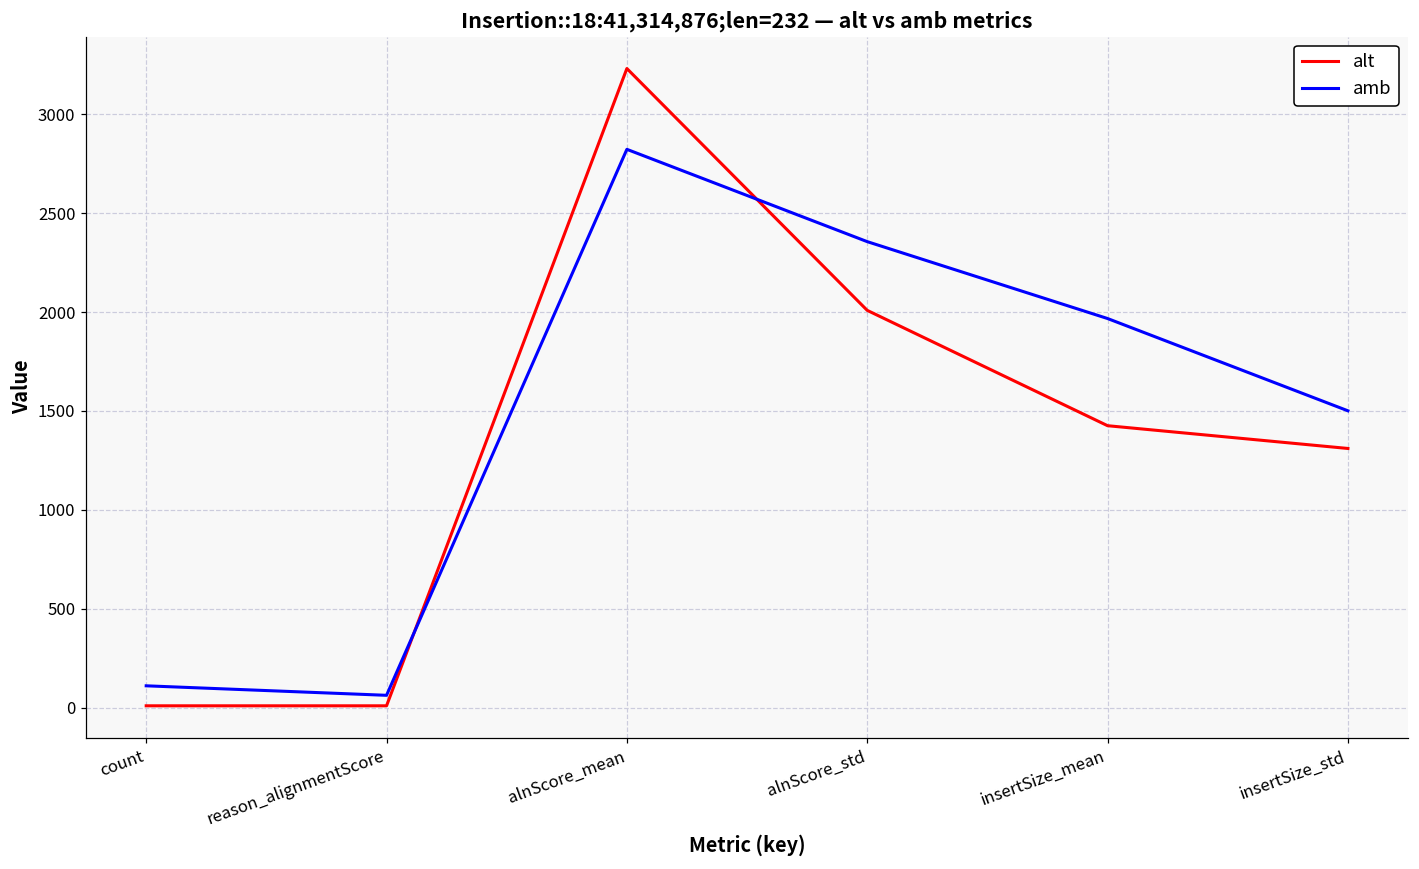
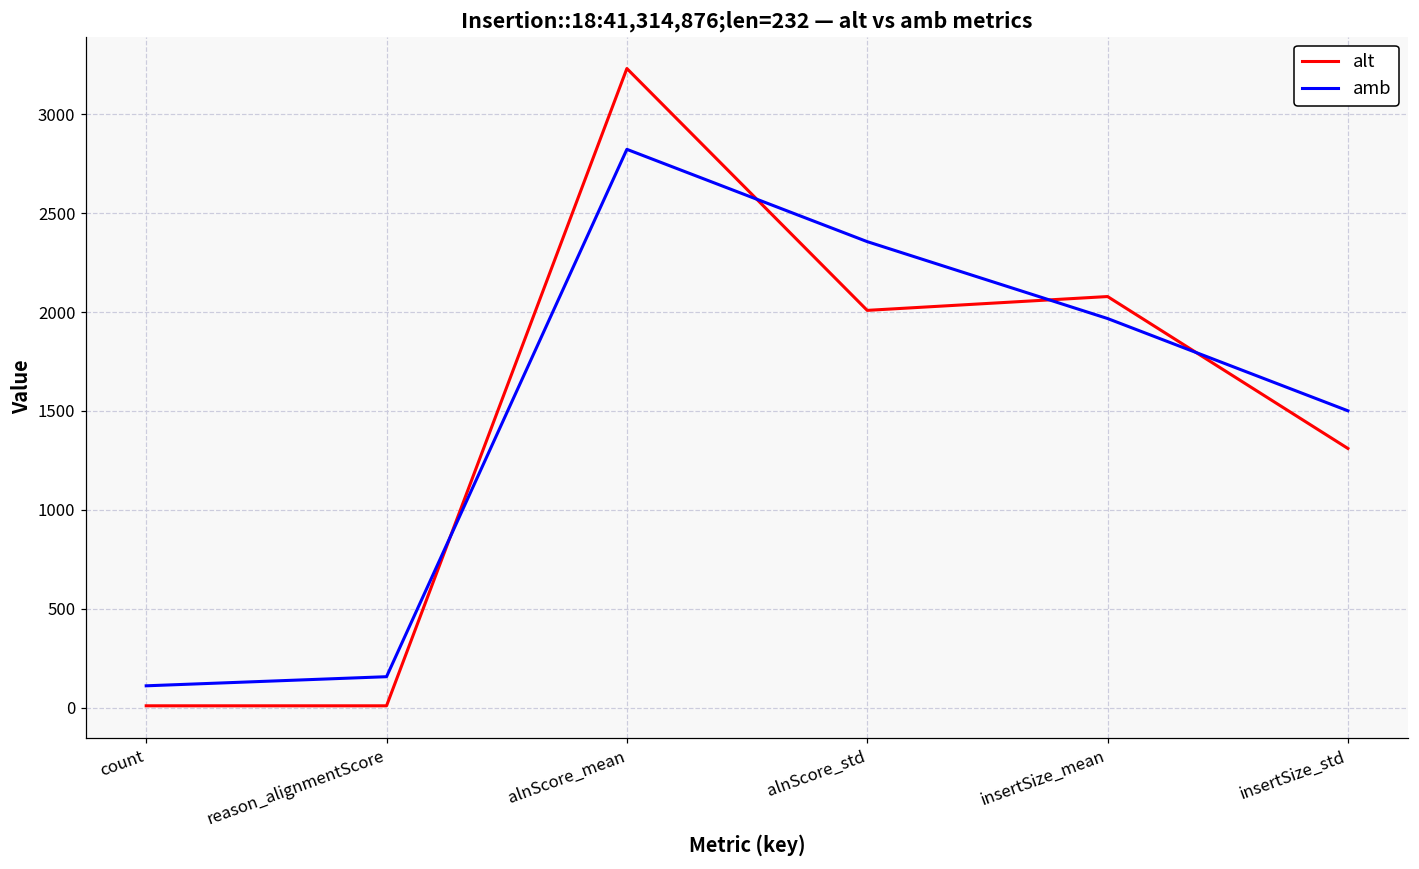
  {
    "alt": {
      "count": 10,
      "reason_alignmentScore": 10,
      "alnScore_mean": 3230,
      "alnScore_std": 2010,
-     "insertSize_mean": 1430,
+     "insertSize_mean": 2080,
      "insertSize_std": 1310
    },
    "amb": {
      "count": 110,
-     "reason_alignmentScore": 60,
+     "reason_alignmentScore": 160,
      "alnScore_mean": 2820,
      "alnScore_std": 2360,
      "insertSize_mean": 1970,
      "insertSize_std": 1500
    }
  }
